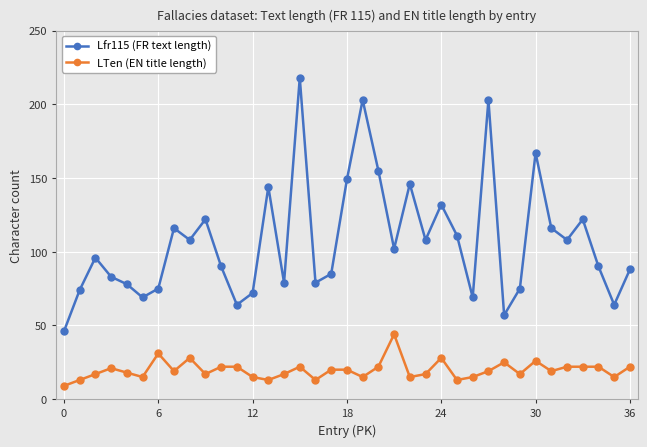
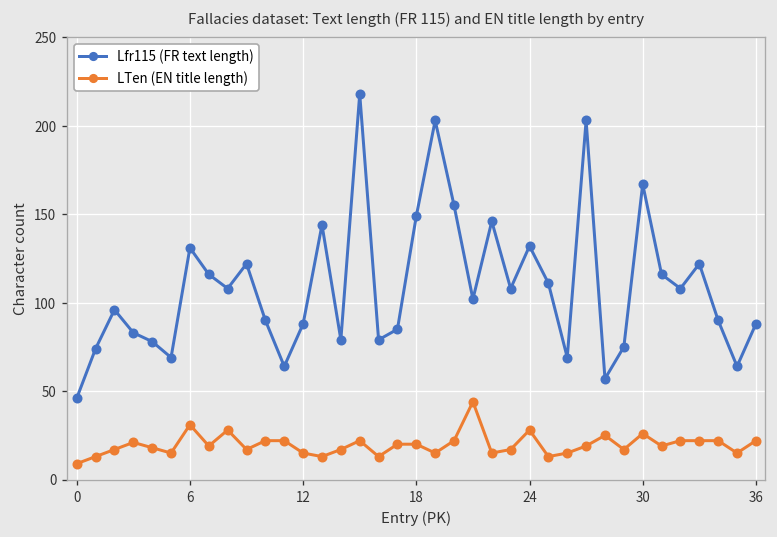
  {
    "Lfr115 (FR text length)": {
      "0": 46,
-     "6": 75,
-     "12": 72,
+     "6": 131,
+     "12": 88,
      "18": 149,
      "24": 132,
      "30": 167,
      "36": 88
    },
    "LTen (EN title length)": {
      "0": 9,
      "6": 31,
      "12": 15,
      "18": 20,
      "24": 28,
      "30": 26,
      "36": 22
    }
  }
